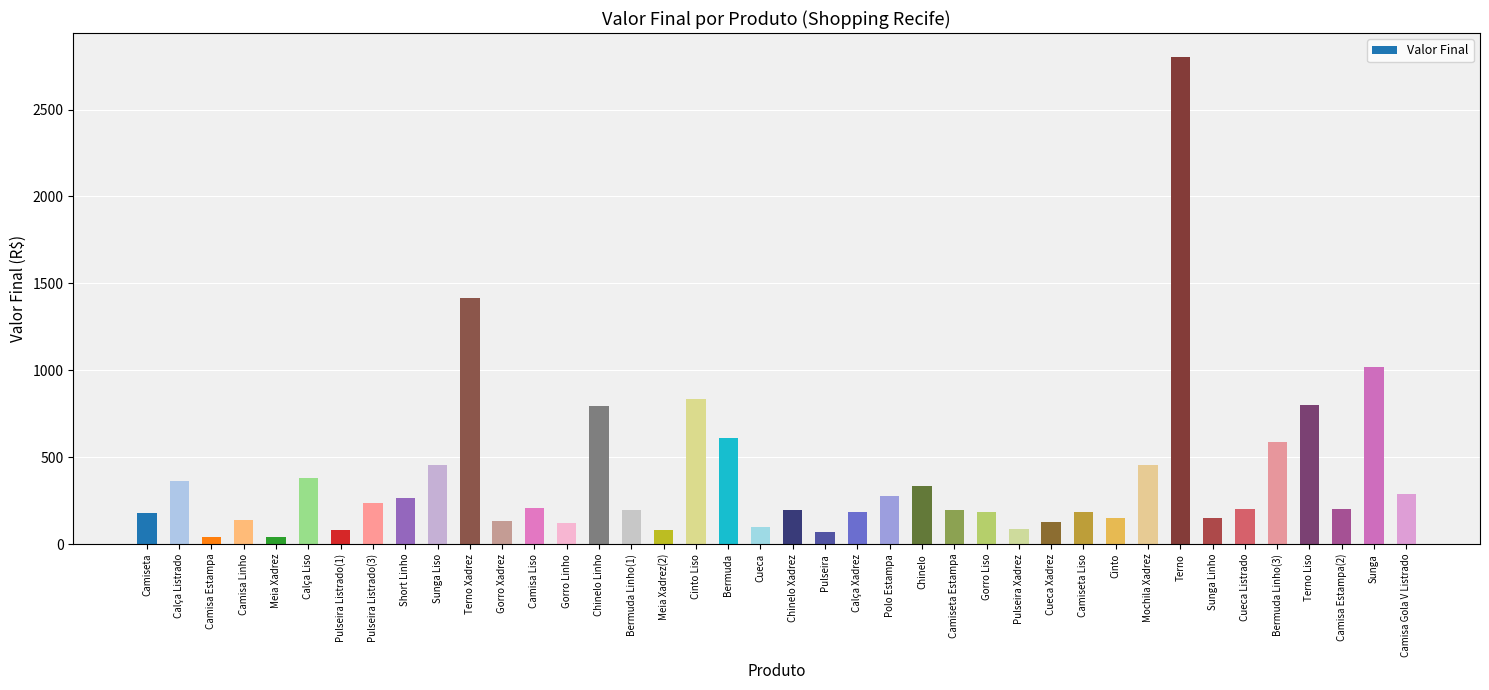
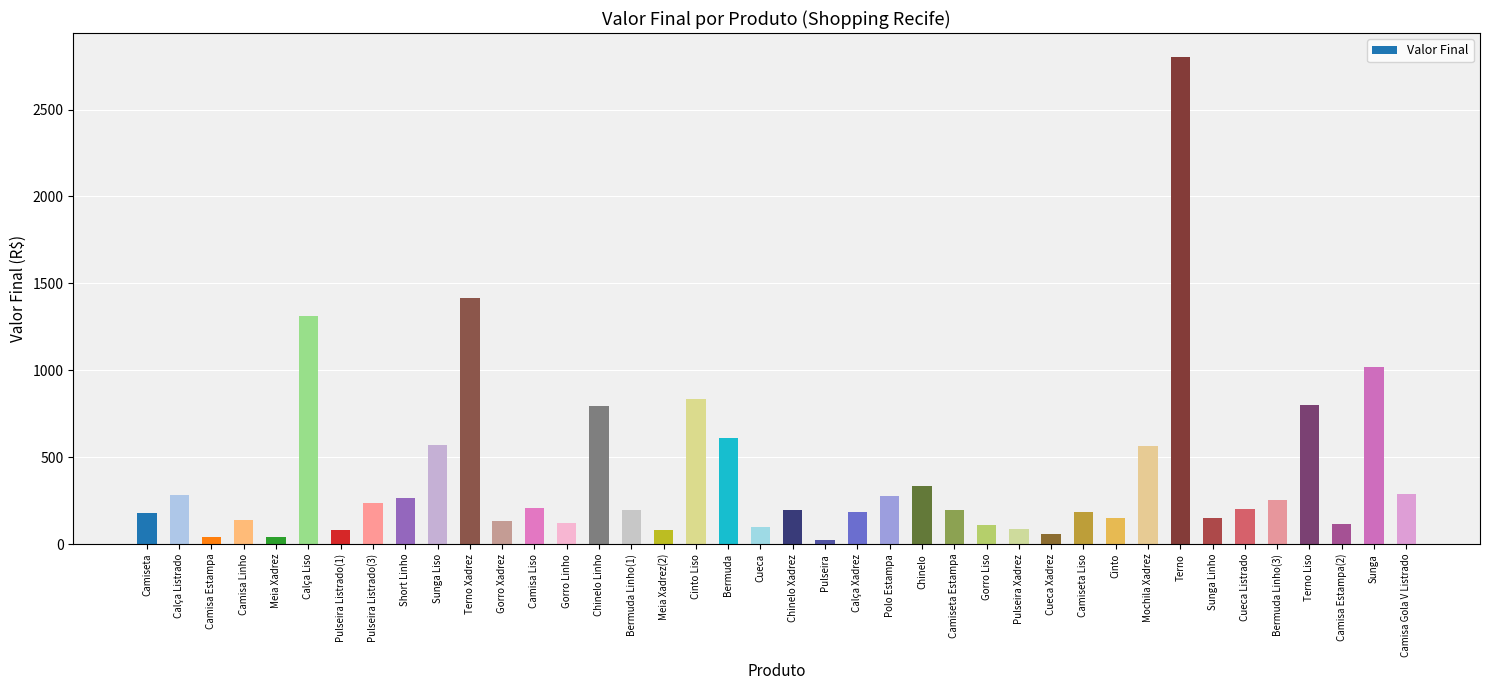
  {
    "Camiseta": 180,
-   "Calça Listrado": 360,
+   "Calça Listrado": 290,
    "Camisa Estampa": 40,
    "Camisa Linho": 140,
    "Meia Xadrez": 40,
-   "Calça Liso": 380,
+   "Calça Liso": 1320,
    "Pulseira Listrado(1)": 80,
    "Pulseira Listrado(3)": 240,
    "Short Linho": 270,
-   "Sunga Liso": 460,
+   "Sunga Liso": 570,
    "Terno Xadrez": 1420,
    "Gorro Xadrez": 140,
    "Camisa Liso": 210,
    "Gorro Linho": 120,
    "Chinelo Linho": 800,
    "Bermuda Linho(1)": 200,
    "Meia Xadrez(2)": 80,
    "Cinto Liso": 840,
    "Bermuda": 610,
    "Cueca": 100,
    "Chinelo Xadrez": 200,
-   "Pulseira": 70,
+   "Pulseira": 20,
    "Calça Xadrez": 190,
    "Polo Estampa": 280,
    "Chinelo": 340,
    "Camiseta Estampa": 200,
-   "Gorro Liso": 180,
+   "Gorro Liso": 110,
    "Pulseira Xadrez": 90,
-   "Cueca Xadrez": 130,
+   "Cueca Xadrez": 60,
    "Camiseta Liso": 190,
    "Cinto": 150,
-   "Mochila Xadrez": 460,
+   "Mochila Xadrez": 570,
    "Terno": 2800,
    "Sunga Linho": 150,
    "Cueca Listrado": 200,
-   "Bermuda Linho(3)": 590,
+   "Bermuda Linho(3)": 260,
    "Terno Liso": 800,
-   "Camisa Estampa(2)": 200,
+   "Camisa Estampa(2)": 110,
    "Sunga": 1020,
    "Camisa Gola V Listrado": 290
  }
